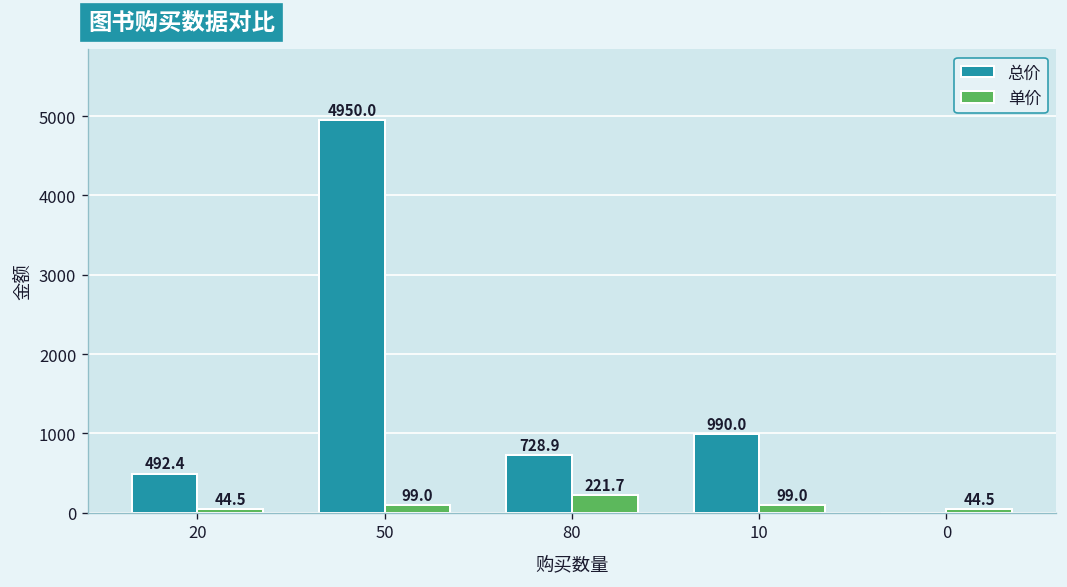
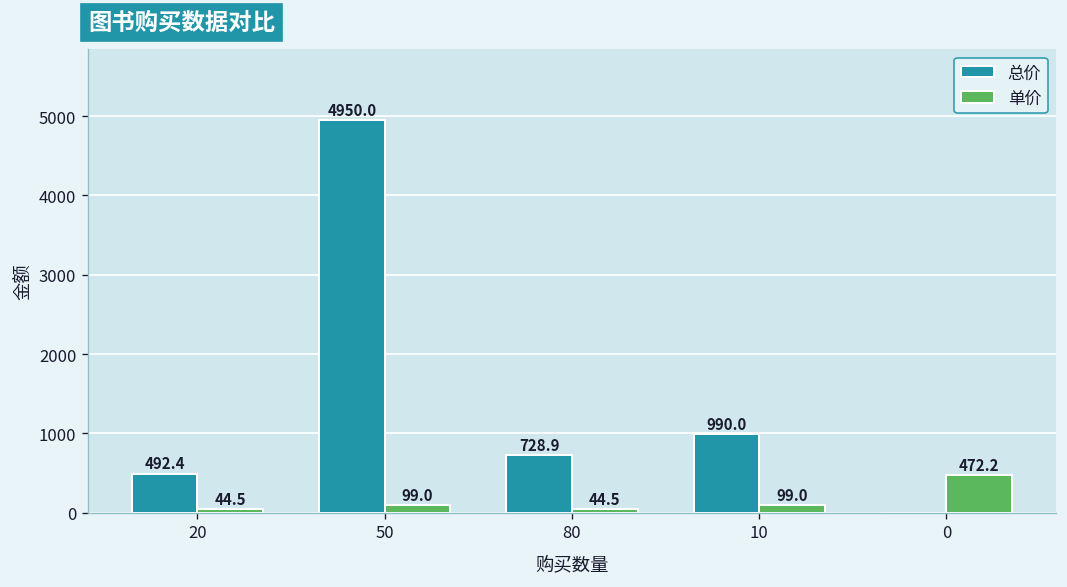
  {
    "总价": {
      "20": 492.4,
      "50": 4950.0,
      "80": 728.9,
      "10": 990.0
    },
    "单价": {
      "20": 44.5,
      "50": 99.0,
-     "80": 221.7,
+     "80": 44.5,
      "10": 99.0,
-     "0": 44.5
+     "0": 472.2
    }
  }
